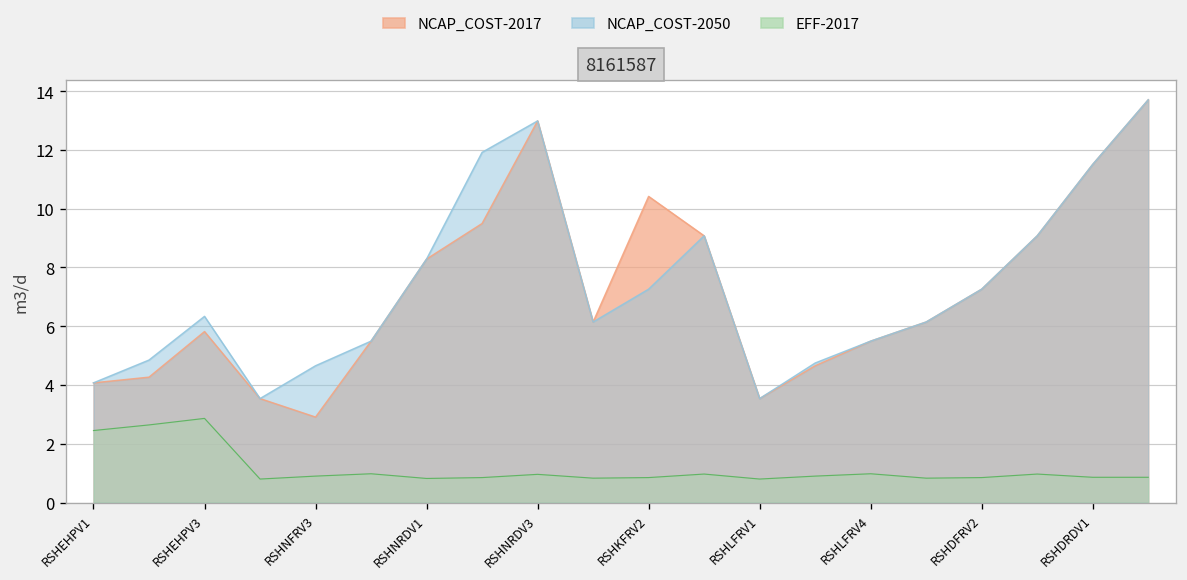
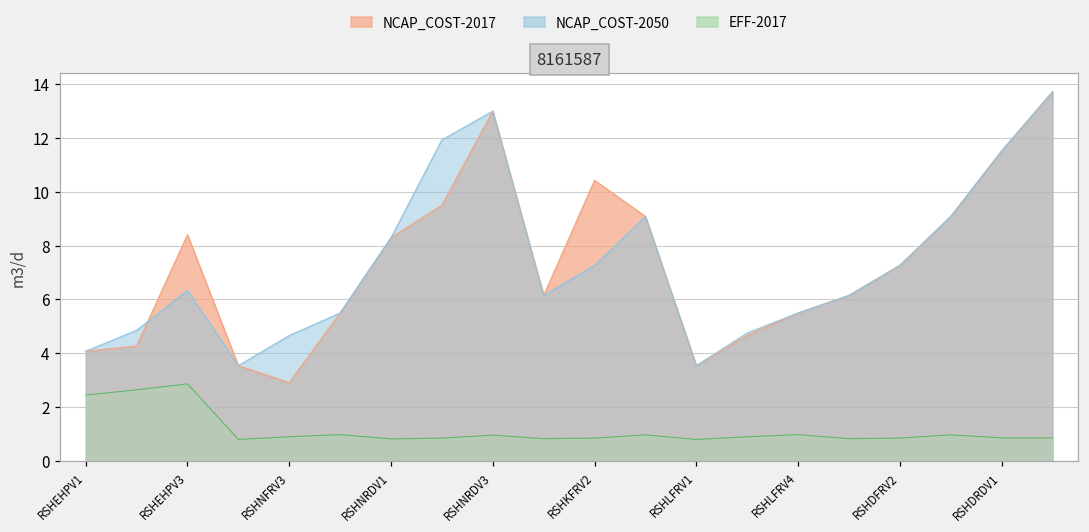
  {
    "NCAP_COST-2017": {
-     "RSHEHPV3": 5.8,
+     "RSHEHPV3": 8.4,
      "RSHNFRV3": 2.9,
      "RSHKFRV2": 10.4
    }
  }
